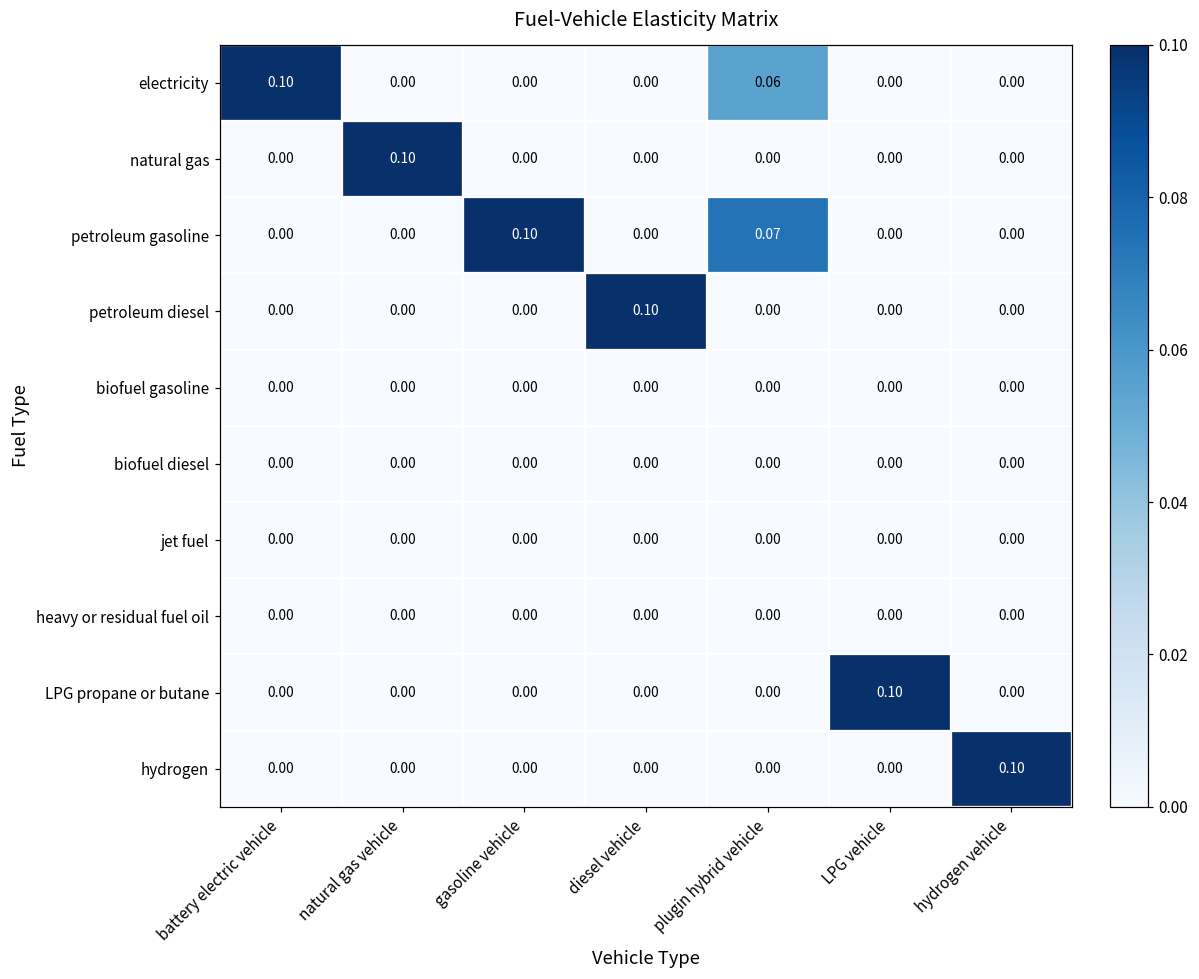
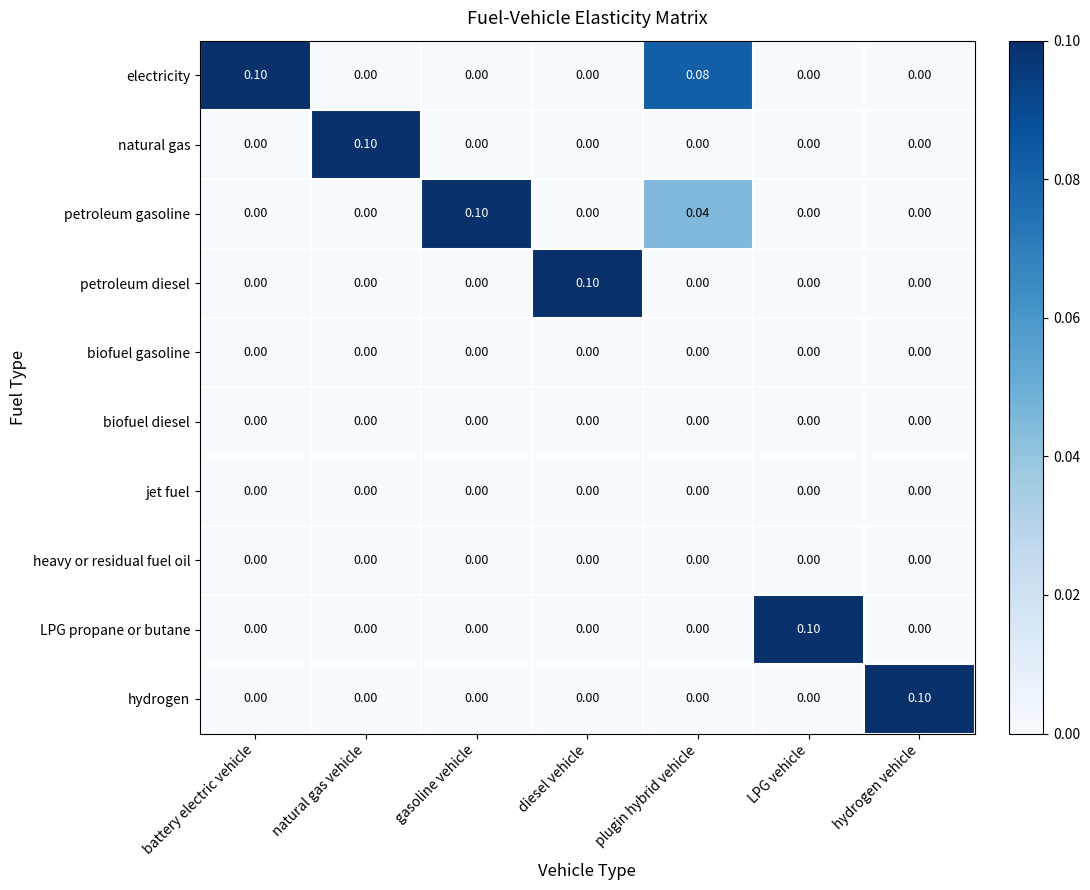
  {
    "electricity": {
      "battery electric vehicle": 0.10,
      "natural gas vehicle": 0.00,
      "gasoline vehicle": 0.00,
      "diesel vehicle": 0.00,
-     "plugin hybrid vehicle": 0.06,
+     "plugin hybrid vehicle": 0.08,
      "LPG vehicle": 0.00,
      "hydrogen vehicle": 0.00
    },
    "natural gas": {
      "battery electric vehicle": 0.00,
      "natural gas vehicle": 0.10,
      "gasoline vehicle": 0.00,
      "diesel vehicle": 0.00,
      "plugin hybrid vehicle": 0.00,
      "LPG vehicle": 0.00,
      "hydrogen vehicle": 0.00
    },
    "petroleum gasoline": {
      "battery electric vehicle": 0.00,
      "natural gas vehicle": 0.00,
      "gasoline vehicle": 0.10,
      "diesel vehicle": 0.00,
-     "plugin hybrid vehicle": 0.07,
+     "plugin hybrid vehicle": 0.04,
      "LPG vehicle": 0.00,
      "hydrogen vehicle": 0.00
    },
    "petroleum diesel": {
      "battery electric vehicle": 0.00,
      "natural gas vehicle": 0.00,
      "gasoline vehicle": 0.00,
      "diesel vehicle": 0.10,
      "plugin hybrid vehicle": 0.00,
      "LPG vehicle": 0.00,
      "hydrogen vehicle": 0.00
    },
    "biofuel gasoline": {
      "battery electric vehicle": 0.00,
      "natural gas vehicle": 0.00,
      "gasoline vehicle": 0.00,
      "diesel vehicle": 0.00,
      "plugin hybrid vehicle": 0.00,
      "LPG vehicle": 0.00,
      "hydrogen vehicle": 0.00
    },
    "biofuel diesel": {
      "battery electric vehicle": 0.00,
      "natural gas vehicle": 0.00,
      "gasoline vehicle": 0.00,
      "diesel vehicle": 0.00,
      "plugin hybrid vehicle": 0.00,
      "LPG vehicle": 0.00,
      "hydrogen vehicle": 0.00
    },
    "jet fuel": {
      "battery electric vehicle": 0.00,
      "natural gas vehicle": 0.00,
      "gasoline vehicle": 0.00,
      "diesel vehicle": 0.00,
      "plugin hybrid vehicle": 0.00,
      "LPG vehicle": 0.00,
      "hydrogen vehicle": 0.00
    },
    "heavy or residual fuel oil": {
      "battery electric vehicle": 0.00,
      "natural gas vehicle": 0.00,
      "gasoline vehicle": 0.00,
      "diesel vehicle": 0.00,
      "plugin hybrid vehicle": 0.00,
      "LPG vehicle": 0.00,
      "hydrogen vehicle": 0.00
    },
    "LPG propane or butane": {
      "battery electric vehicle": 0.00,
      "natural gas vehicle": 0.00,
      "gasoline vehicle": 0.00,
      "diesel vehicle": 0.00,
      "plugin hybrid vehicle": 0.00,
      "LPG vehicle": 0.10,
      "hydrogen vehicle": 0.00
    },
    "hydrogen": {
      "battery electric vehicle": 0.00,
      "natural gas vehicle": 0.00,
      "gasoline vehicle": 0.00,
      "diesel vehicle": 0.00,
      "plugin hybrid vehicle": 0.00,
      "LPG vehicle": 0.00,
      "hydrogen vehicle": 0.10
    }
  }
